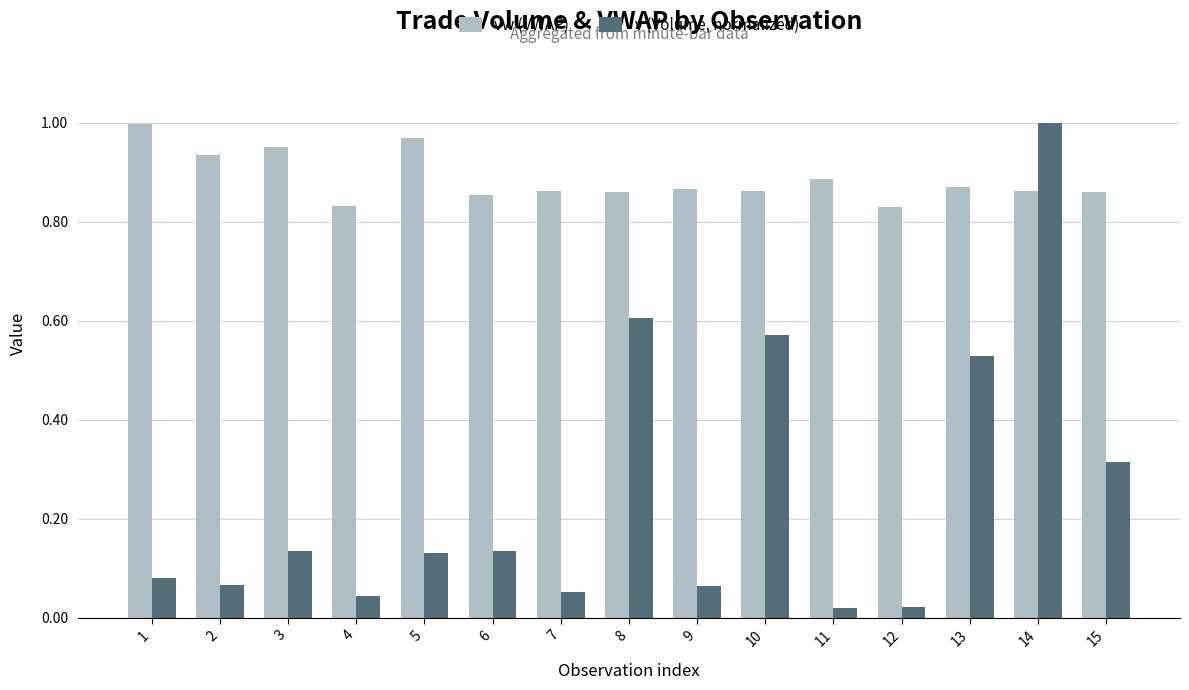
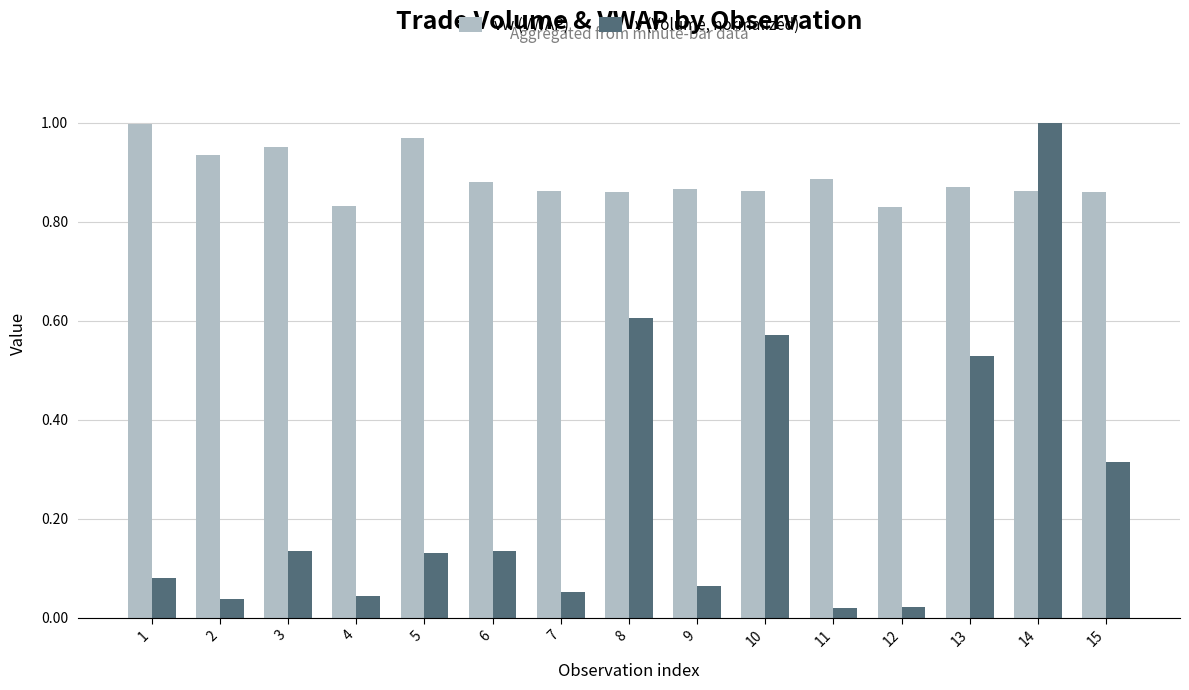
  {
    "vw (VWAP)": {
      "1": 1.00,
      "2": 0.93,
      "3": 0.95,
      "4": 0.83,
      "5": 0.97,
-     "6": 0.85,
+     "6": 0.88,
      "7": 0.86,
      "8": 0.86,
      "9": 0.87,
      "10": 0.86,
      "11": 0.89,
      "12": 0.83,
      "13": 0.87,
      "14": 0.86,
      "15": 0.86
    },
    "v (Volume, normalized)": {
      "1": 0.08,
-     "2": 0.07,
+     "2": 0.04,
      "3": 0.13,
      "4": 0.04,
      "5": 0.13,
      "6": 0.13,
      "7": 0.05,
      "8": 0.61,
      "9": 0.06,
      "10": 0.57,
      "11": 0.02,
      "12": 0.02,
      "13": 0.53,
      "14": 1.00,
      "15": 0.31
    }
  }
